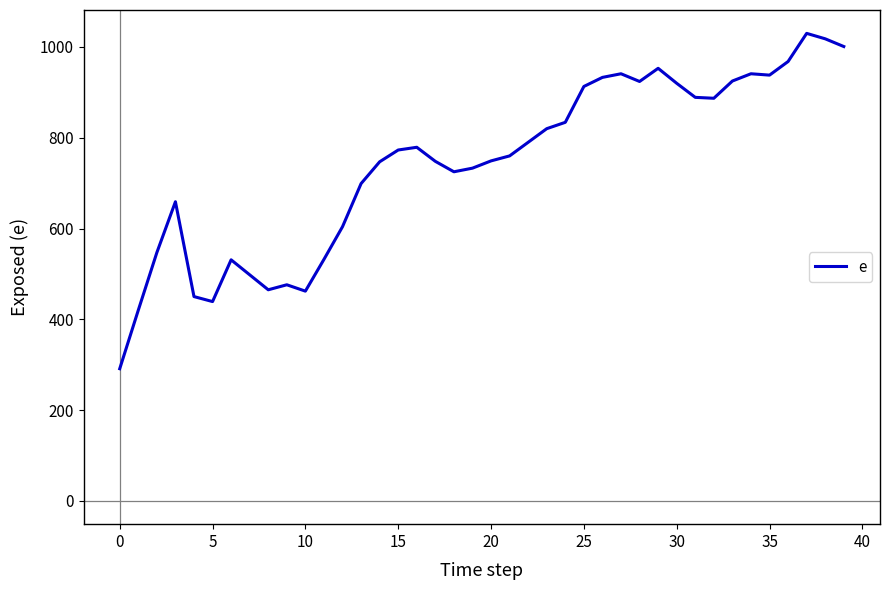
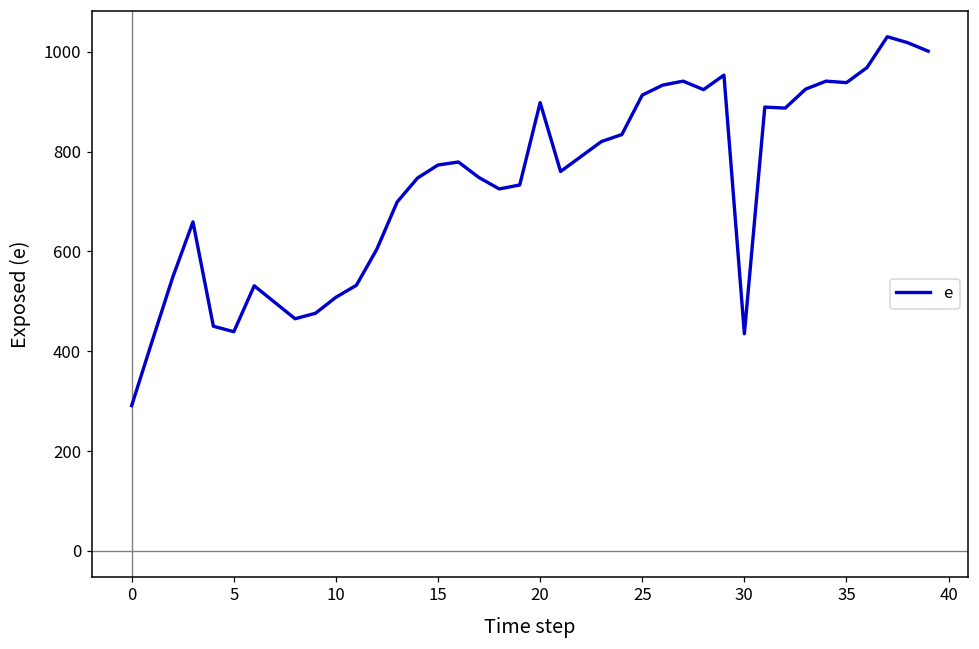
  {
    "0": 290,
    "5": 440,
-   "10": 460,
+   "10": 510,
    "15": 770,
-   "20": 750,
+   "20": 900,
    "25": 910,
-   "30": 920,
+   "30": 440,
    "35": 940
  }
